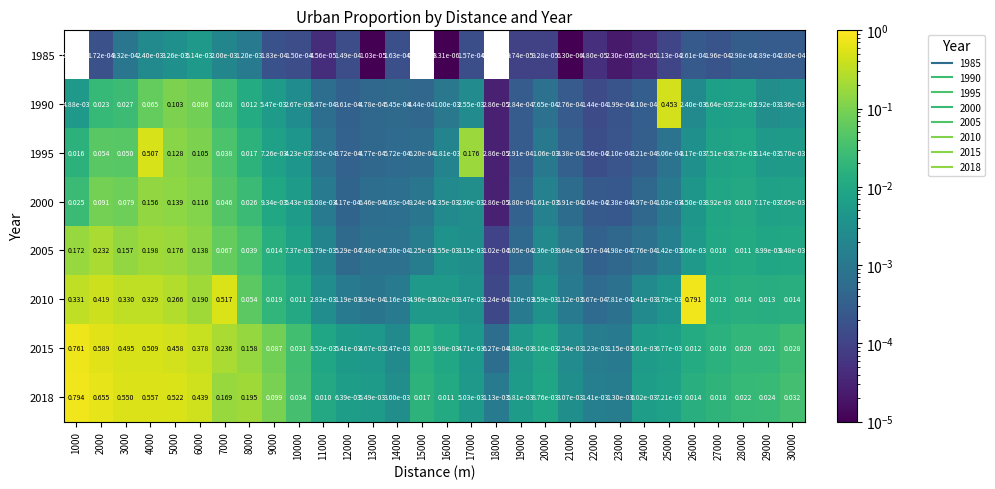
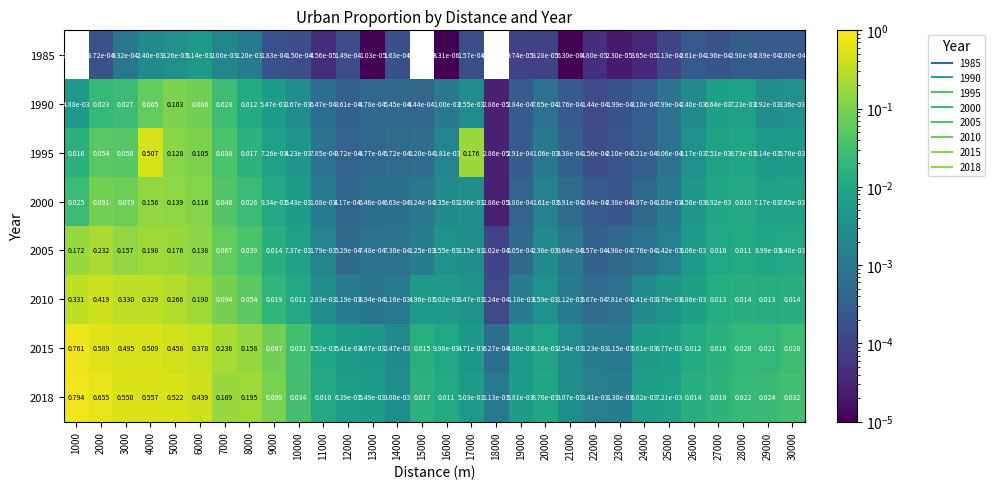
  {
    "1990": {
      "1000": "4.88e-03",
      "2000": "0.023",
      "3000": "0.027",
      "4000": "0.065",
      "5000": "0.103",
      "6000": "0.086",
      "7000": "0.028",
      "8000": "0.012",
      "9000": "5.47e-03",
      "10000": "2.67e-03",
      "11000": "6.47e-04",
      "12000": "3.61e-04",
      "13000": "4.78e-04",
      "14000": "5.45e-04",
      "15000": "4.44e-04",
      "16000": "1.00e-03",
      "17000": "2.55e-03",
      "18000": "2.86e-05",
      "19000": "2.84e-04",
      "20000": "7.65e-04",
      "21000": "2.76e-04",
      "22000": "1.44e-04",
      "23000": "1.99e-04",
      "24000": "3.10e-04",
-     "25000": "0.453",
+     "25000": "7.99e-04",
      "26000": "2.40e-03",
      "27000": "6.64e-03",
      "28000": "7.23e-03",
      "29000": "2.92e-03",
      "30000": "3.36e-03"
    },
    "2010": {
      "1000": "0.331",
      "2000": "0.419",
      "3000": "0.330",
      "4000": "0.329",
      "5000": "0.266",
      "6000": "0.190",
-     "7000": "0.517",
+     "7000": "0.094",
      "8000": "0.054",
      "9000": "0.019",
      "10000": "0.011",
      "11000": "2.83e-03",
      "12000": "1.19e-03",
      "13000": "8.94e-04",
      "14000": "1.16e-03",
      "15000": "4.96e-03",
      "16000": "5.02e-03",
      "17000": "3.47e-03",
      "18000": "1.24e-04",
      "19000": "1.10e-03",
      "20000": "3.59e-03",
      "21000": "1.12e-03",
      "22000": "5.67e-04",
      "23000": "7.81e-04",
      "24000": "2.41e-03",
      "25000": "3.79e-03",
-     "26000": "0.791",
+     "26000": "6.86e-03",
      "27000": "0.013",
      "28000": "0.014",
      "29000": "0.013",
      "30000": "0.014"
    }
  }
